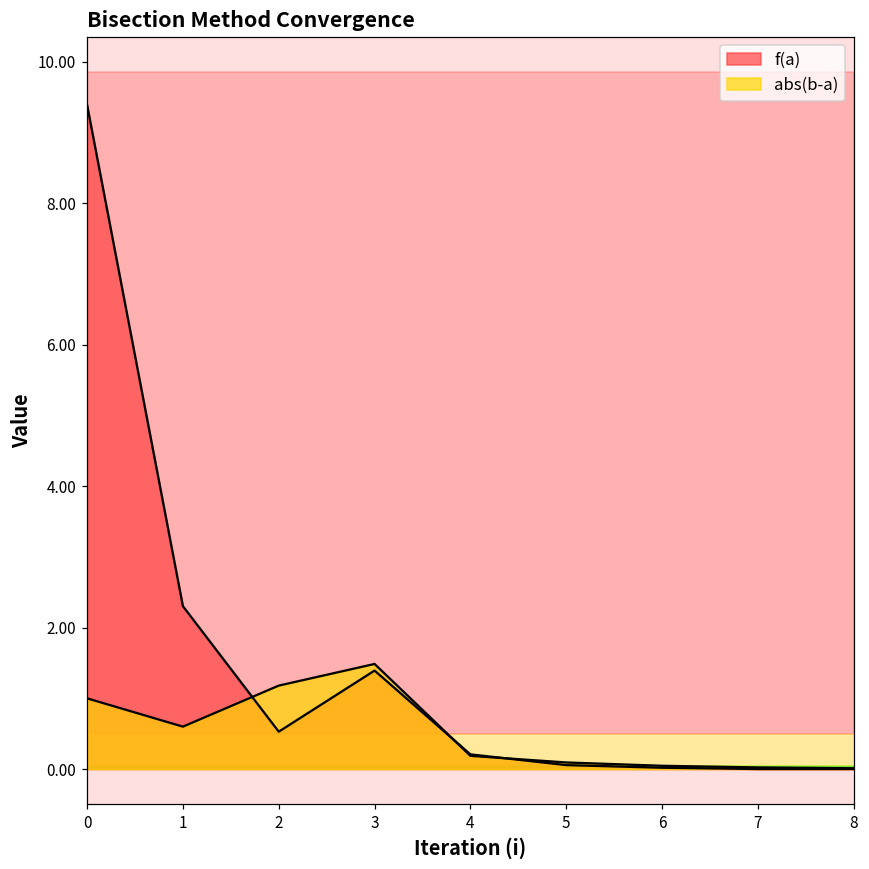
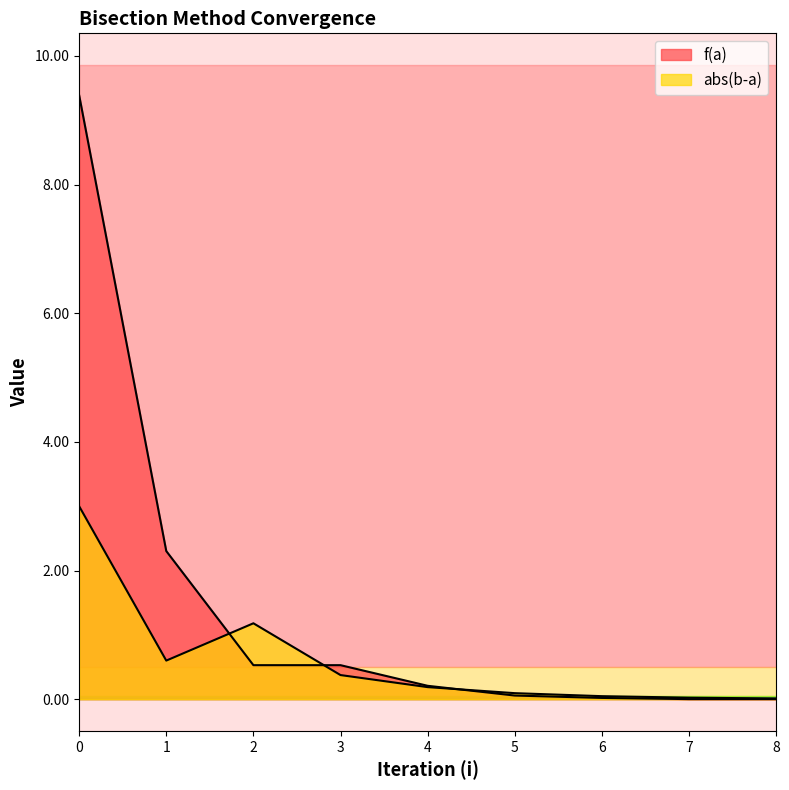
  {
    "f(a)": {
      "0": 9.4,
      "1": 2.3,
      "2": 0.5,
-     "3": 1.4
+     "3": 0.5
    },
    "abs(b-a)": {
-     "0": 1,
+     "0": 3,
      "1": 0.6,
      "2": 1.2,
-     "3": 1.5
+     "3": 0.4
    }
  }
